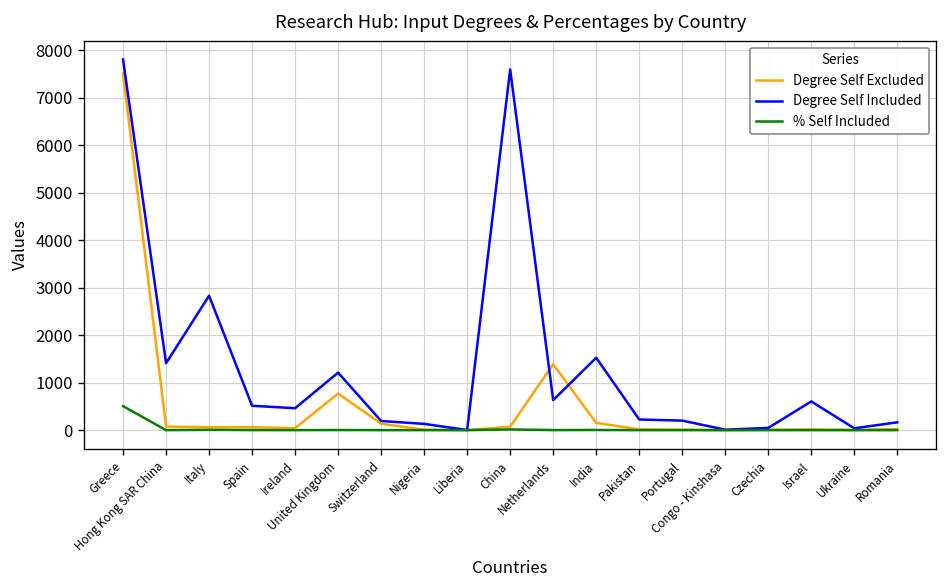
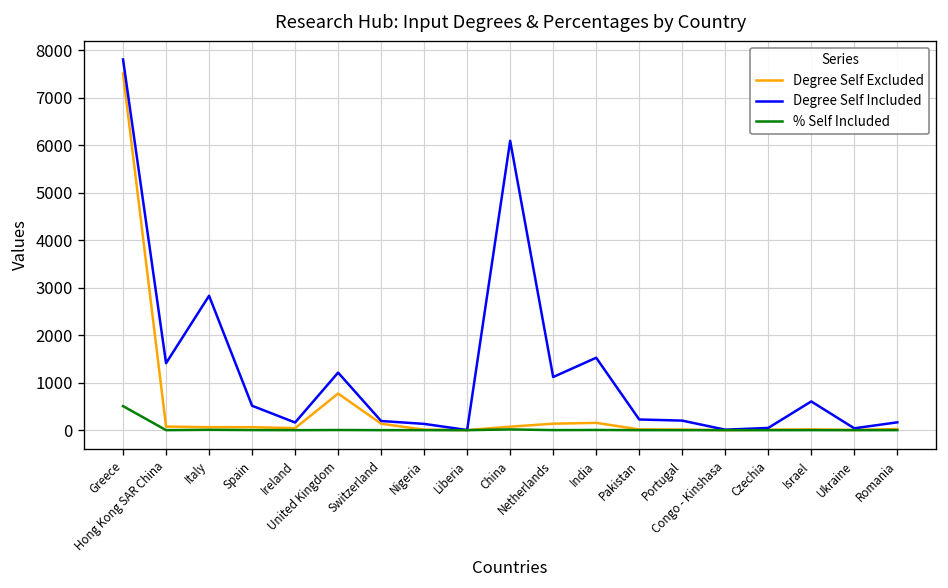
  {
    "Degree Self Excluded": {
      "Greece": 7500,
      "Hong Kong SAR China": 100,
      "United Kingdom": 800,
-     "Netherlands": 1400,
+     "Netherlands": 100,
      "India": 200
    },
    "Degree Self Included": {
      "Greece": 7800,
      "Hong Kong SAR China": 1400,
      "Italy": 2800,
      "Spain": 500,
-     "Ireland": 500,
+     "Ireland": 200,
      "United Kingdom": 1200,
      "Nigeria": 100,
-     "China": 7600,
-     "Netherlands": 600,
+     "China": 6100,
+     "Netherlands": 1100,
      "India": 1500,
      "Pakistan": 200,
      "Portugal": 200,
      "Israel": 600,
      "Romania": 200
    },
    "% Self Included": {
      "Greece": 500,
      "Hong Kong SAR China": 0,
      "United Kingdom": 0,
      "Switzerland": 0,
      "Netherlands": 0,
      "India": 0
    }
  }
